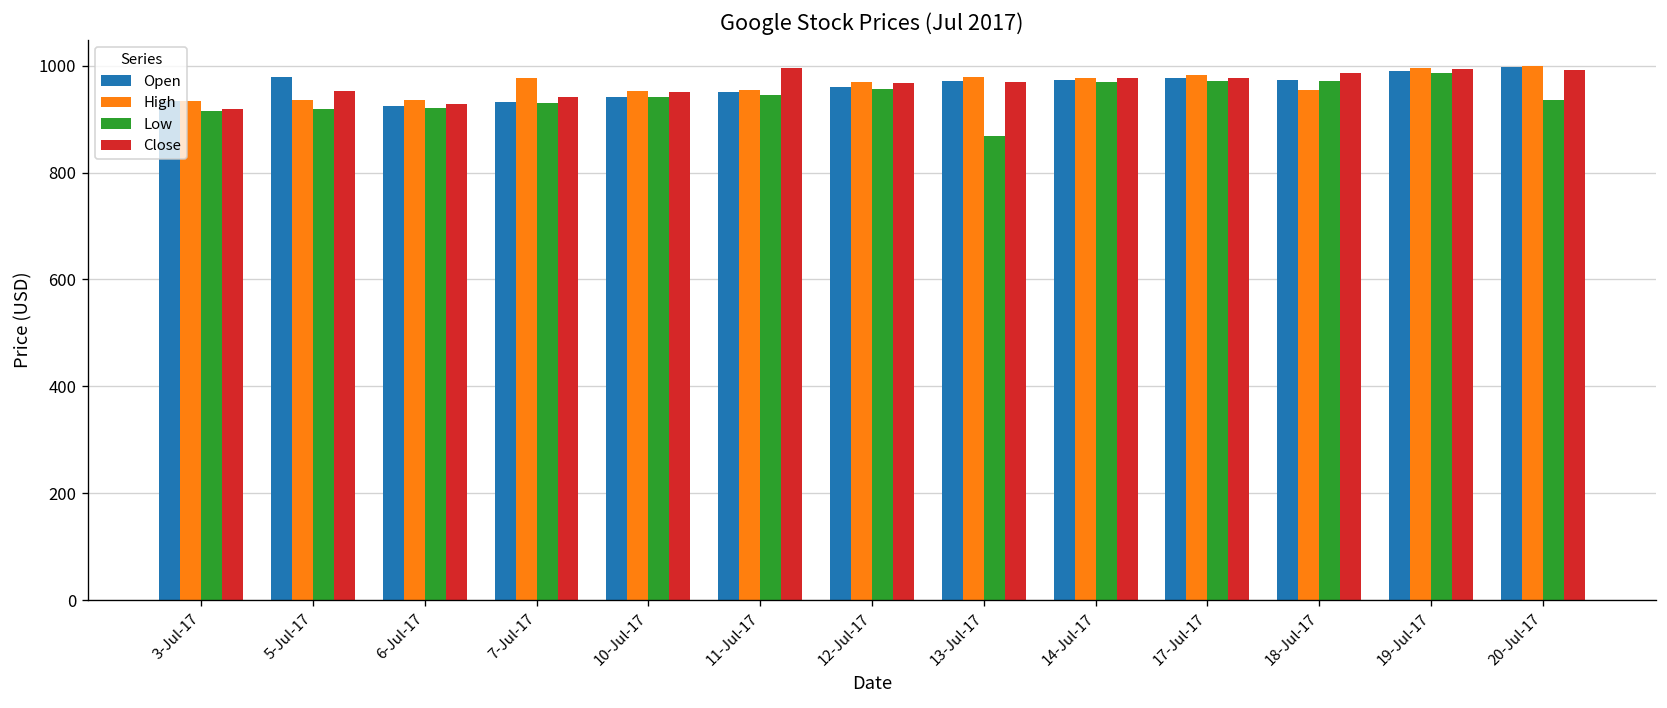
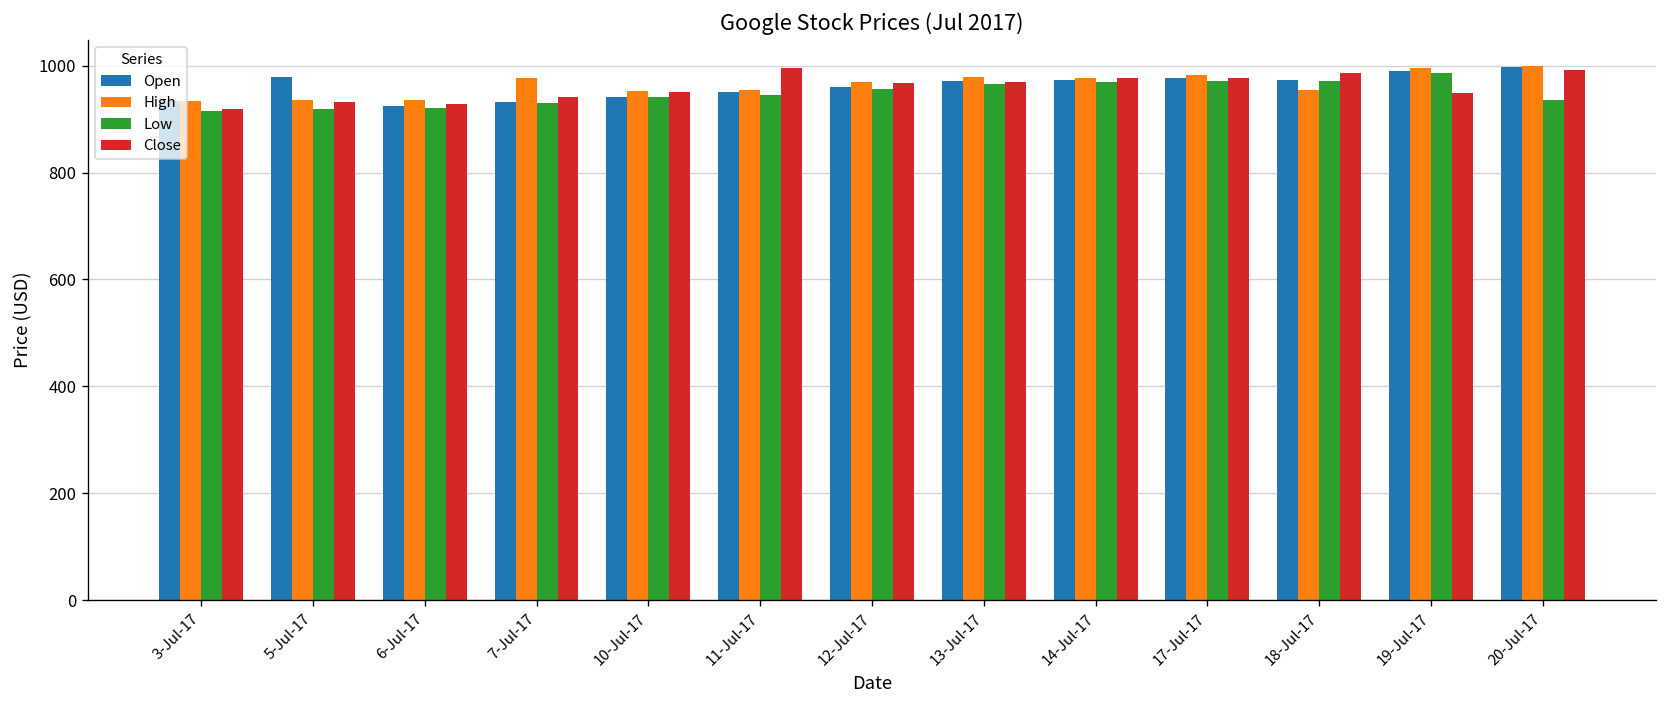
  {
    "Open": {
      "5-Jul-17": 980,
      "6-Jul-17": 930,
      "7-Jul-17": 930,
      "10-Jul-17": 940,
      "11-Jul-17": 950,
      "12-Jul-17": 960,
      "13-Jul-17": 970,
      "14-Jul-17": 970,
      "17-Jul-17": 980,
      "18-Jul-17": 970,
      "19-Jul-17": 990,
      "20-Jul-17": 1000
    },
    "High": {
      "3-Jul-17": 930,
      "5-Jul-17": 940,
      "6-Jul-17": 940,
      "7-Jul-17": 980,
      "10-Jul-17": 950,
      "11-Jul-17": 950,
      "12-Jul-17": 970,
      "13-Jul-17": 980,
      "14-Jul-17": 980,
      "17-Jul-17": 980,
      "18-Jul-17": 950,
      "19-Jul-17": 1000,
      "20-Jul-17": 1000
    },
    "Low": {
      "3-Jul-17": 920,
      "5-Jul-17": 920,
      "6-Jul-17": 920,
      "7-Jul-17": 930,
      "10-Jul-17": 940,
      "11-Jul-17": 950,
      "12-Jul-17": 960,
-     "13-Jul-17": 870,
+     "13-Jul-17": 960,
      "14-Jul-17": 970,
      "17-Jul-17": 970,
      "18-Jul-17": 970,
      "19-Jul-17": 990,
      "20-Jul-17": 940
    },
    "Close": {
      "3-Jul-17": 920,
-     "5-Jul-17": 950,
+     "5-Jul-17": 930,
      "6-Jul-17": 930,
      "7-Jul-17": 940,
      "10-Jul-17": 950,
      "11-Jul-17": 1000,
      "12-Jul-17": 970,
      "13-Jul-17": 970,
      "14-Jul-17": 980,
      "17-Jul-17": 980,
      "18-Jul-17": 990,
-     "19-Jul-17": 990,
+     "19-Jul-17": 950,
      "20-Jul-17": 990
    }
  }
